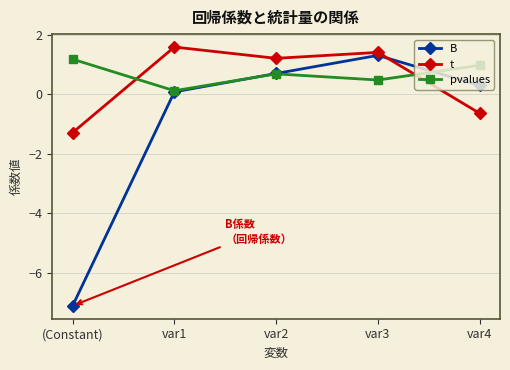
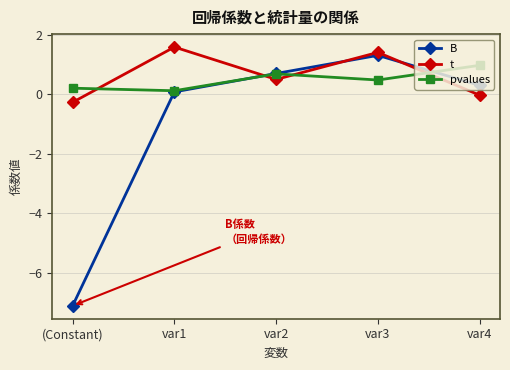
  {
    "B": {
      "(Constant)": -7.1,
      "var3": 1.3
    },
    "t": {
-     "(Constant)": -1.3,
+     "(Constant)": -0.3,
      "var1": 1.6,
-     "var2": 1.2,
+     "var2": 0.5,
      "var3": 1.4,
-     "var4": -0.6
+     "var4": 0.0
    },
    "pvalues": {
-     "(Constant)": 1.2,
+     "(Constant)": 0.2,
      "var3": 0.5
    }
  }
